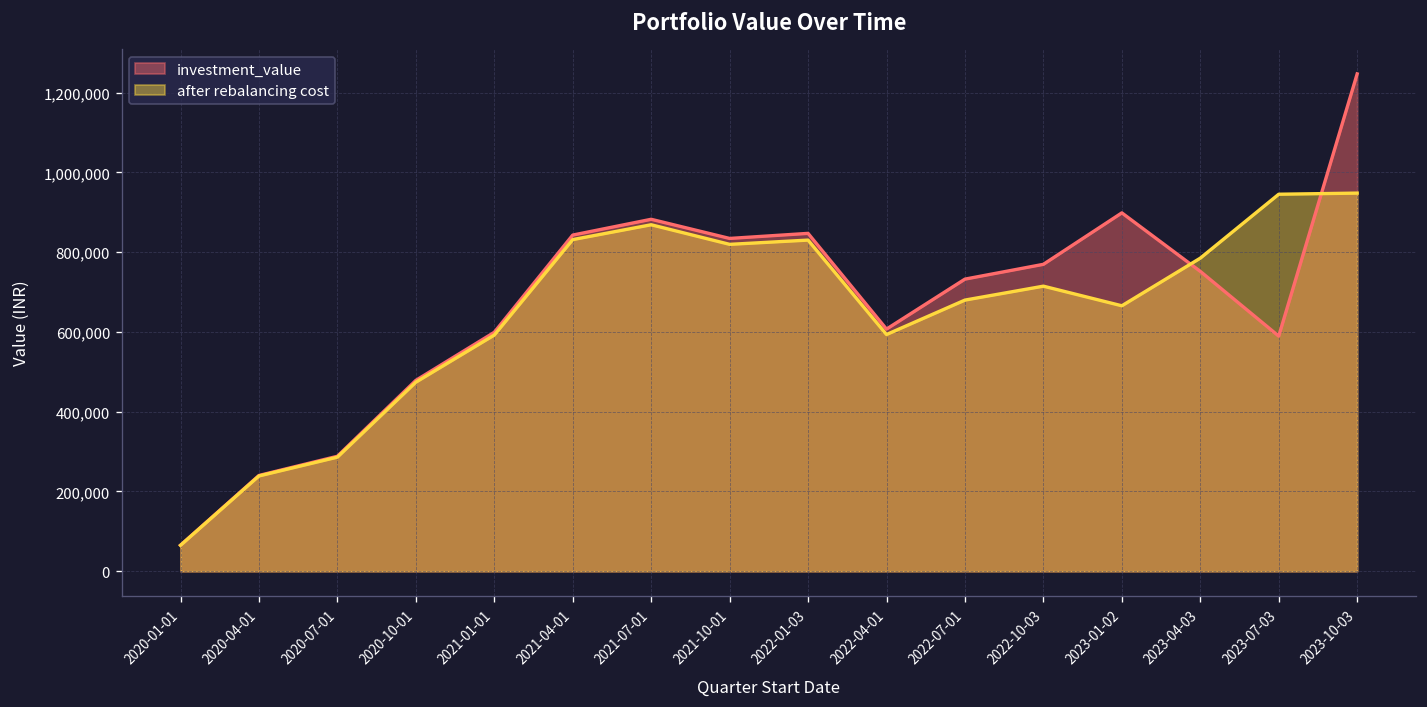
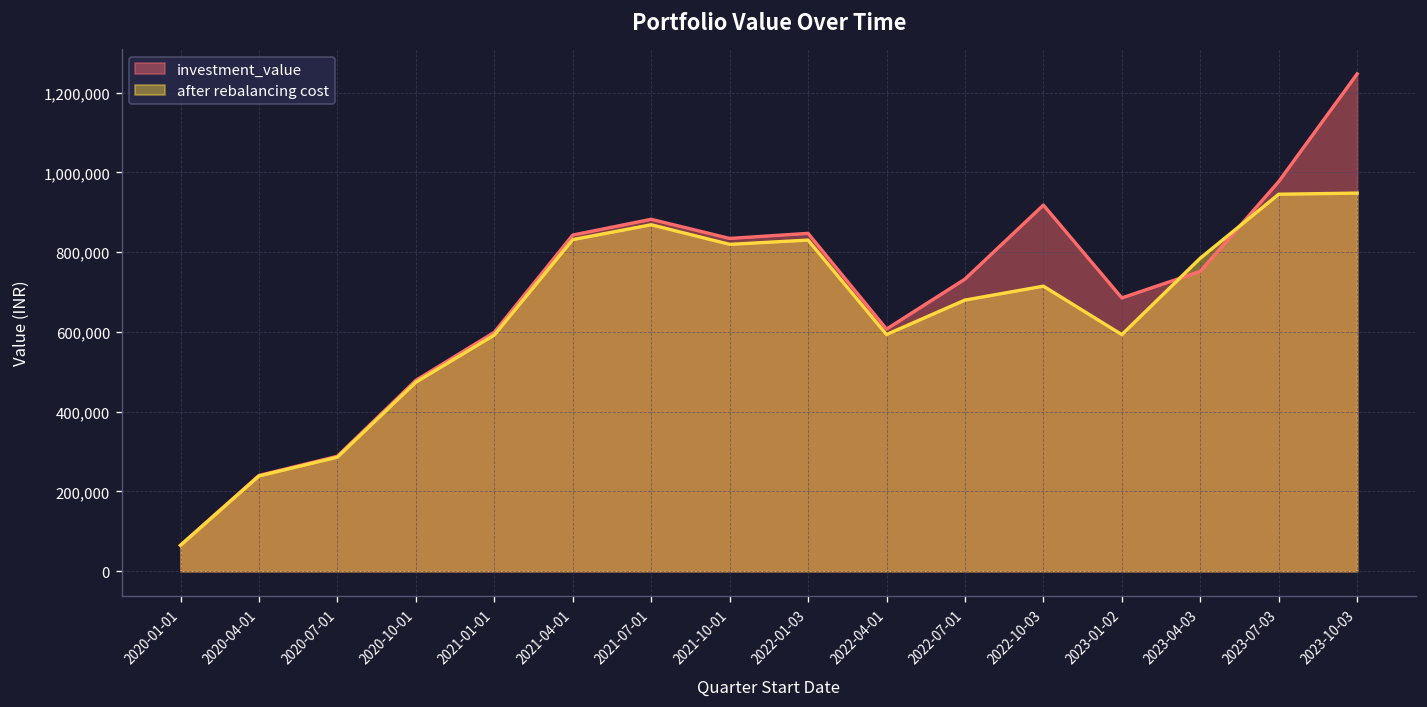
  {
    "investment_value": {
      "2021-04-01": "840,000",
      "2021-07-01": "880,000",
      "2021-10-01": "830,000",
      "2022-01-03": "850,000",
      "2022-04-01": "610,000",
      "2022-07-01": "730,000",
-     "2022-10-03": "770,000",
-     "2023-01-02": "900,000",
+     "2022-10-03": "920,000",
+     "2023-01-02": "690,000",
      "2023-04-03": "750,000",
-     "2023-07-03": "590,000",
+     "2023-07-03": "980,000",
      "2023-10-03": "1,250,000"
    },
    "after rebalancing cost": {
      "2021-04-01": "830,000",
      "2021-07-01": "870,000",
      "2021-10-01": "820,000",
      "2022-01-03": "830,000",
      "2022-04-01": "590,000",
      "2022-07-01": "680,000",
      "2022-10-03": "710,000",
-     "2023-01-02": "670,000",
+     "2023-01-02": "590,000",
      "2023-04-03": "780,000",
      "2023-07-03": "950,000",
      "2023-10-03": "950,000"
    }
  }
